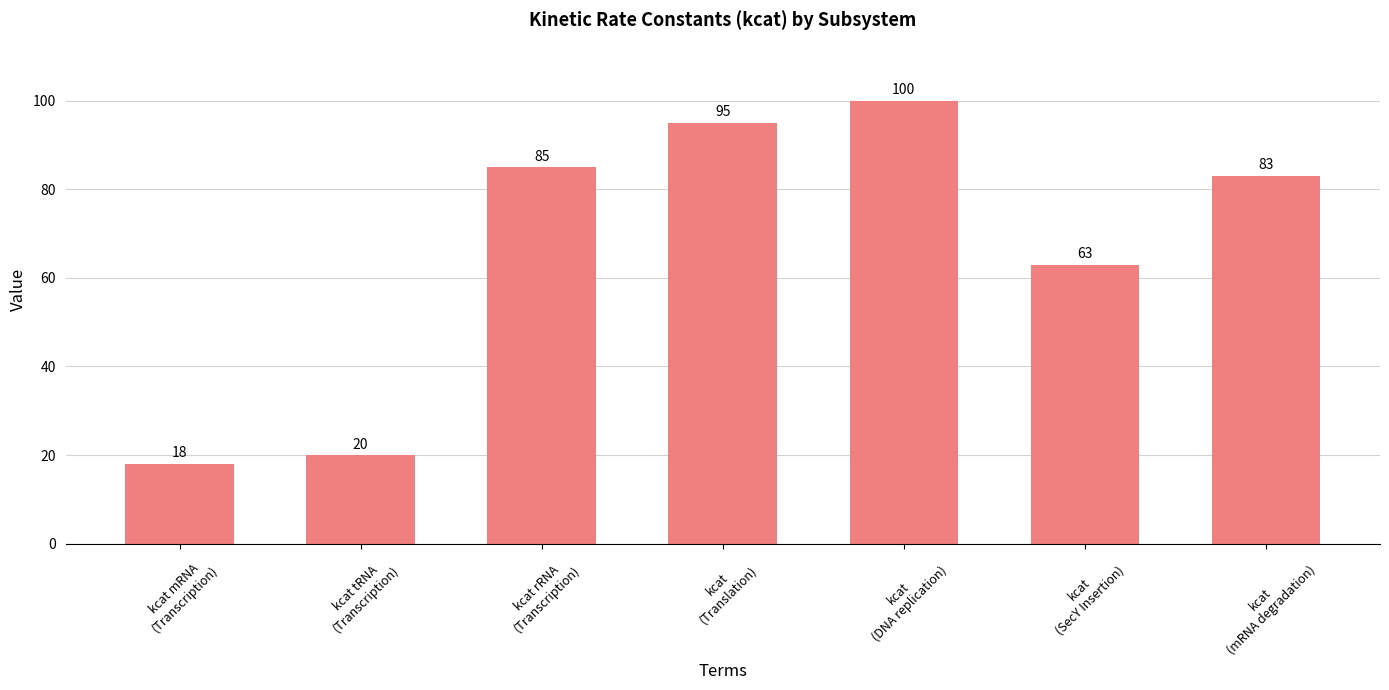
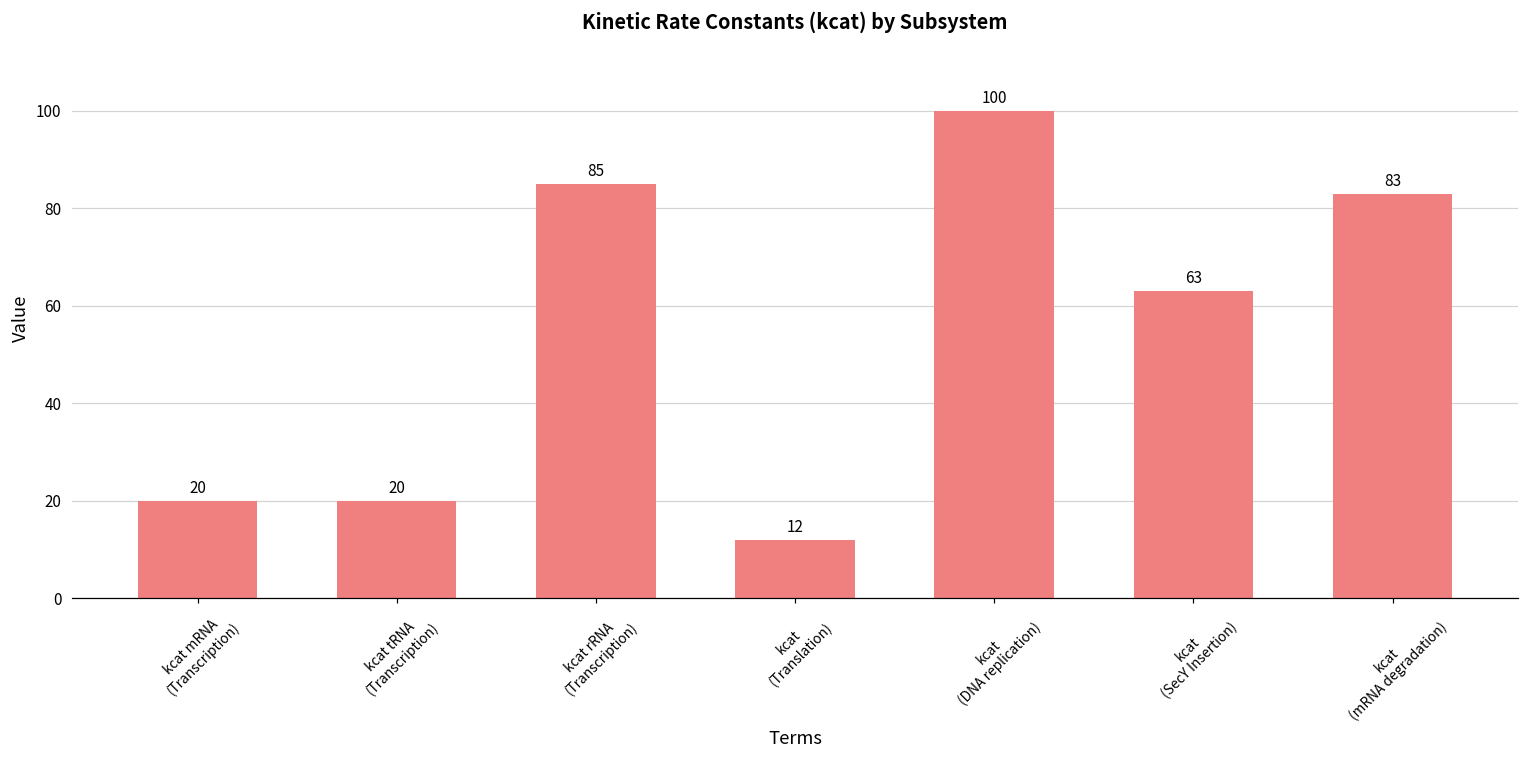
  {
-   "kcat mRNA (Transcription)": 18,
+   "kcat mRNA (Transcription)": 20,
    "kcat tRNA (Transcription)": 20,
    "kcat rRNA (Transcription)": 85,
-   "kcat (Translation)": 95,
+   "kcat (Translation)": 12,
    "kcat (DNA replication)": 100,
    "kcat (SecY Insertion)": 63,
    "kcat (mRNA degradation)": 83
  }
